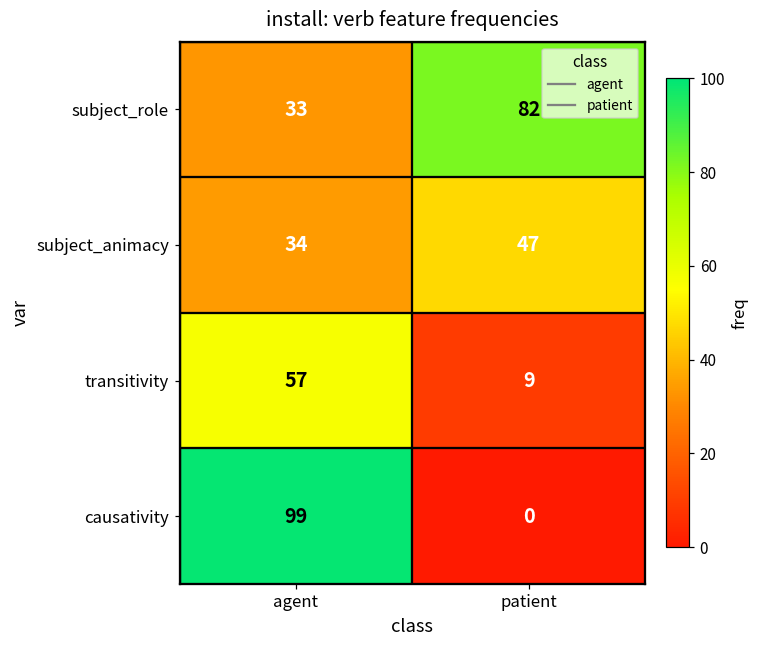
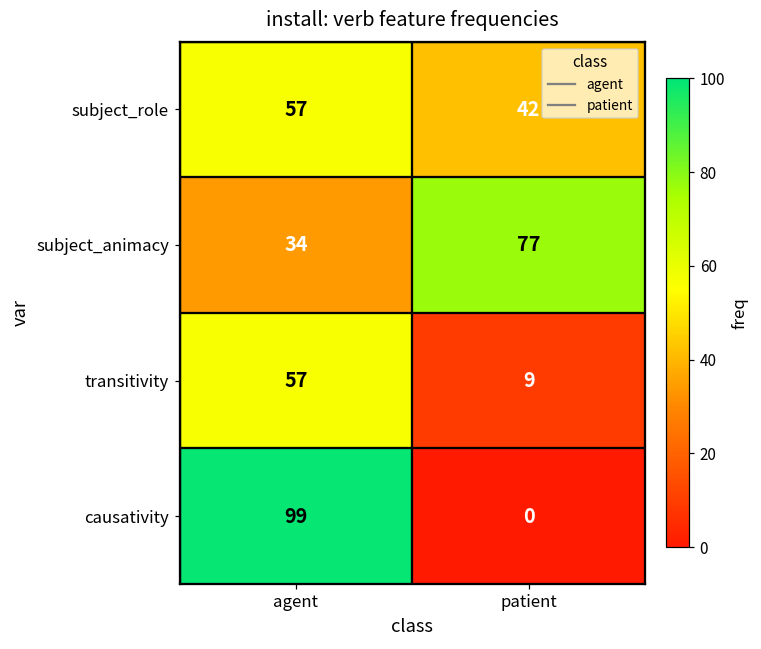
  {
    "subject_role": {
-     "agent": 33,
-     "patient": 82
+     "agent": 57,
+     "patient": 42
    },
    "subject_animacy": {
      "agent": 34,
-     "patient": 47
+     "patient": 77
    },
    "transitivity": {
      "agent": 57,
      "patient": 9
    },
    "causativity": {
      "agent": 99,
      "patient": 0
    }
  }
